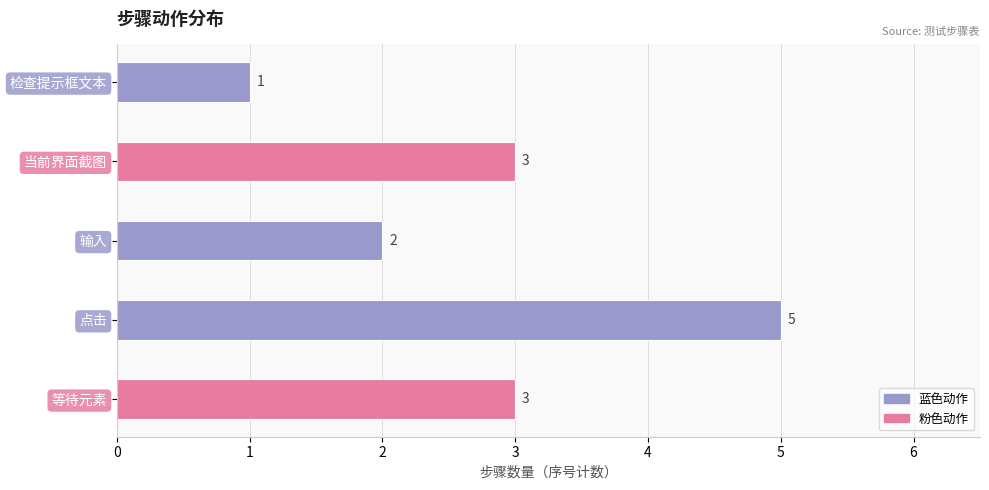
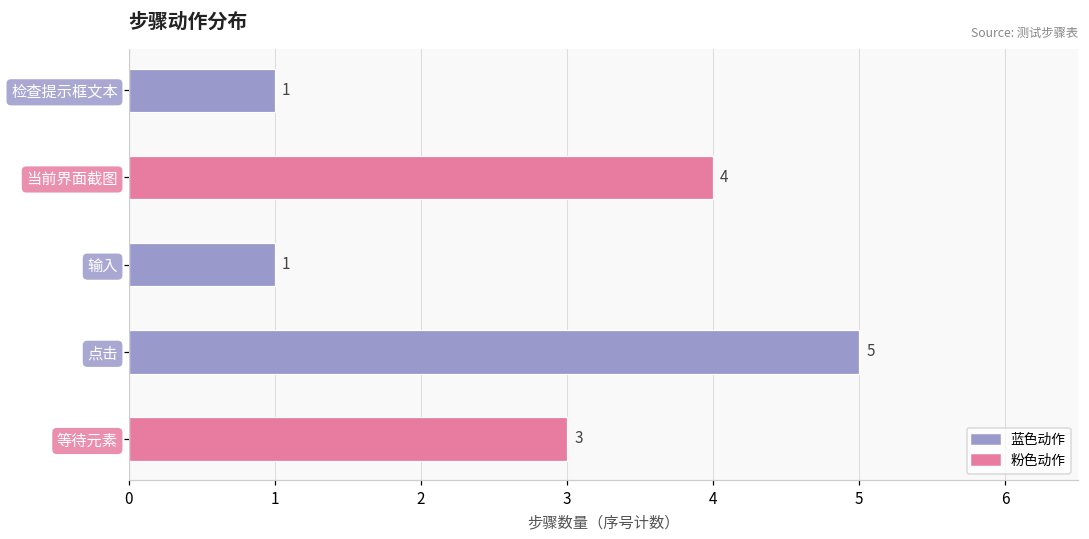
  {
    "检查提示框文本": 1,
-   "当前界面截图": 3,
-   "输入": 2,
+   "当前界面截图": 4,
+   "输入": 1,
    "点击": 5,
    "等待元素": 3
  }
